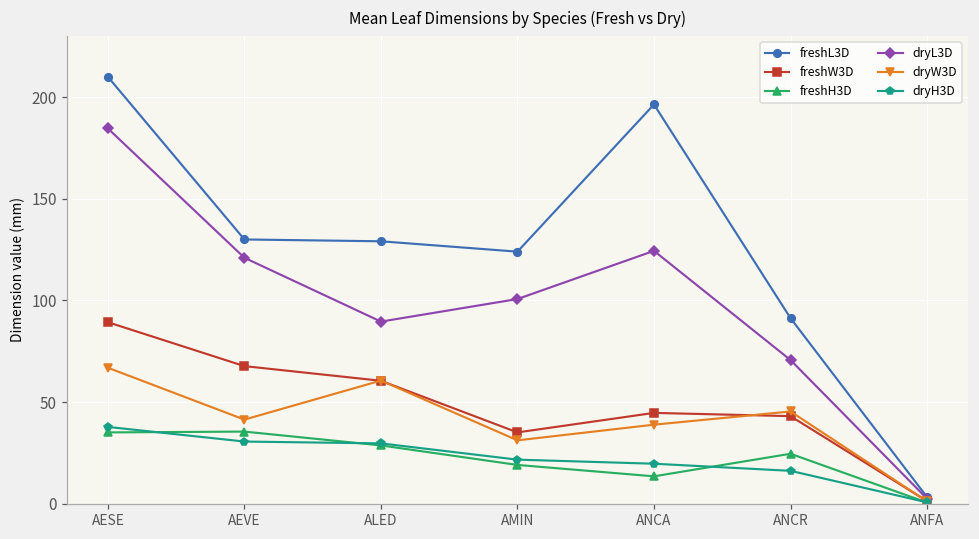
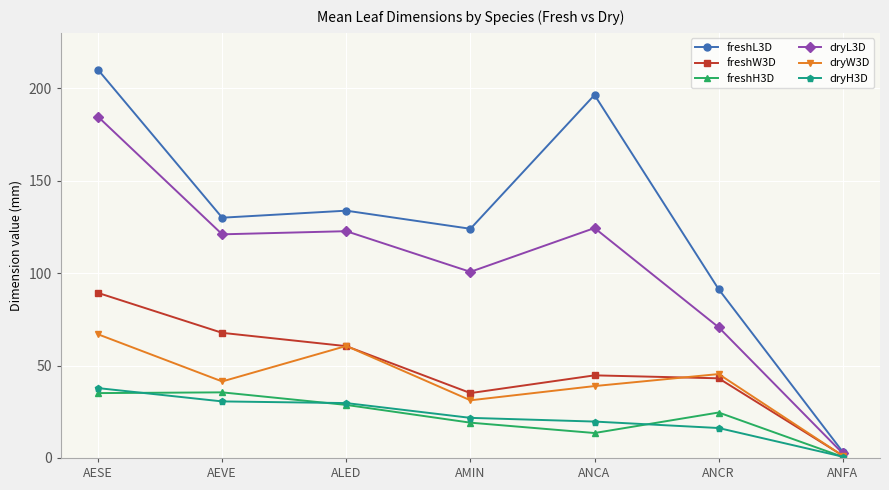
  {
    "freshL3D": {
      "AESE": 210,
      "AEVE": 130,
-     "ALED": 129,
+     "ALED": 134,
      "AMIN": 124,
      "ANCA": 196,
      "ANCR": 91
    },
    "freshW3D": {
      "AESE": 89,
      "AEVE": 68,
      "AMIN": 35,
      "ANCA": 45,
      "ANCR": 43
    },
    "dryL3D": {
      "AESE": 185,
      "AEVE": 121,
-     "ALED": 90,
+     "ALED": 123,
      "AMIN": 101,
      "ANCA": 124,
      "ANCR": 71
    },
    "dryW3D": {
      "AESE": 67,
      "AEVE": 41,
      "AMIN": 31,
      "ANCA": 39,
      "ANCR": 45
    }
  }
